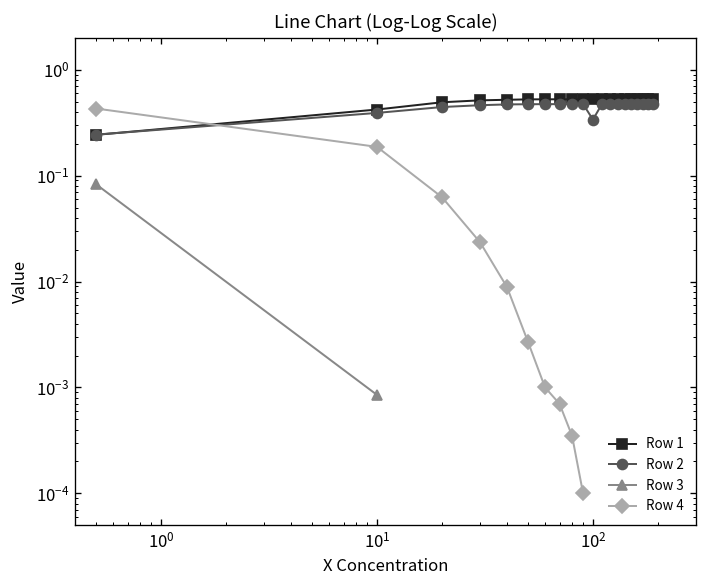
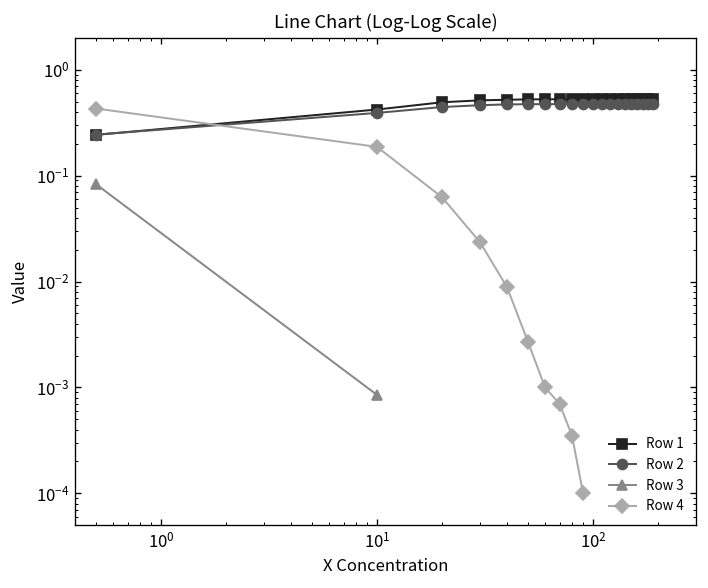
  {
    "Row 1": {
      "10^1": 0.4,
      "10^2": 0.5
    },
    "Row 2": {
      "10^1": 0.4,
-     "10^2": 0.34
+     "10^2": 0.5
    }
  }
